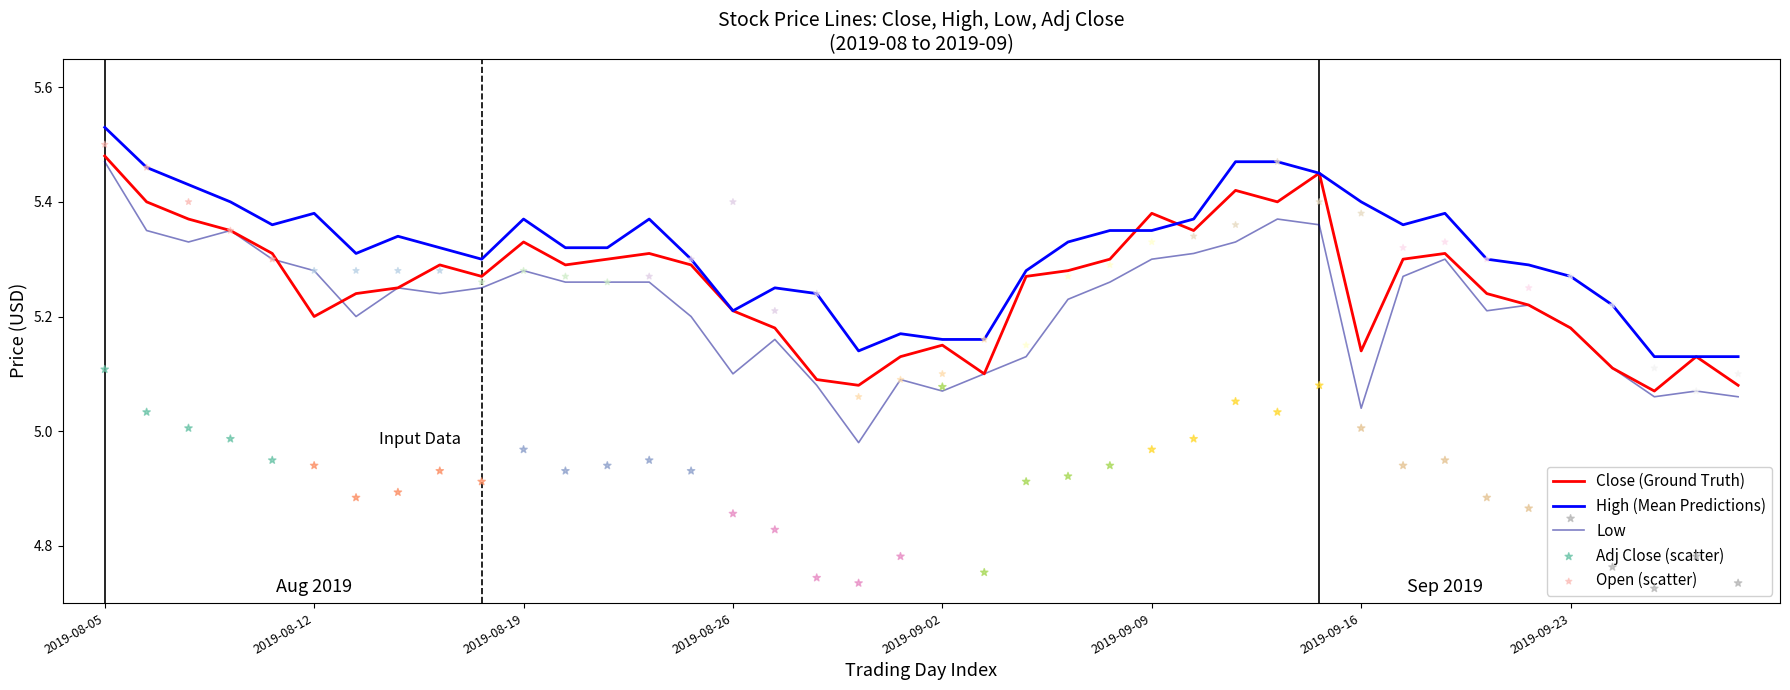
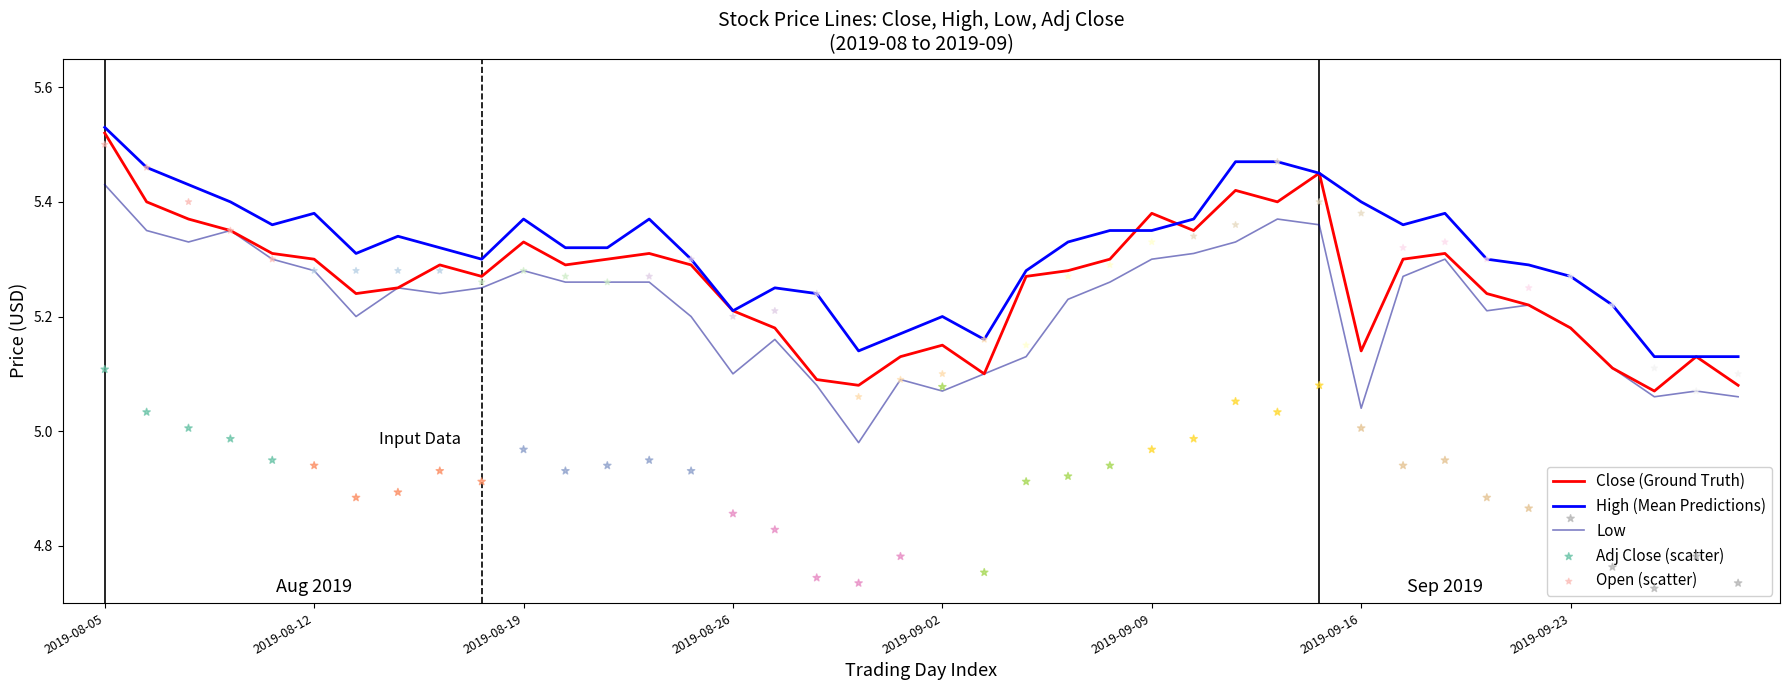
  {
    "Close (Ground Truth)": {
-     "2019-08-05": 5.48,
-     "2019-08-12": 5.2,
+     "2019-08-05": 5.52,
+     "2019-08-12": 5.3,
      "2019-08-19": 5.33,
      "2019-09-02": 5.15,
      "2019-09-09": 5.38,
      "2019-09-16": 5.14
    },
    "High (Mean Predictions)": {
      "2019-08-05": 5.53,
      "2019-08-12": 5.38,
      "2019-08-19": 5.37,
-     "2019-09-02": 5.16,
+     "2019-09-02": 5.20,
      "2019-09-09": 5.35,
      "2019-09-16": 5.40
    },
    "Open (scatter)": {
-     "2019-08-26": 5.4
+     "2019-08-26": 5.2
    },
    "Low": {
-     "2019-08-05": 5.47,
+     "2019-08-05": 5.43,
      "2019-08-26": 5.10,
      "2019-09-02": 5.07,
      "2019-09-09": 5.30,
      "2019-09-16": 5.04
    }
  }
